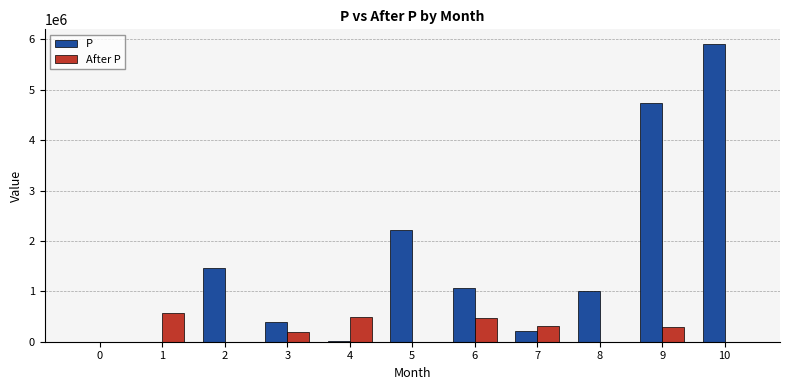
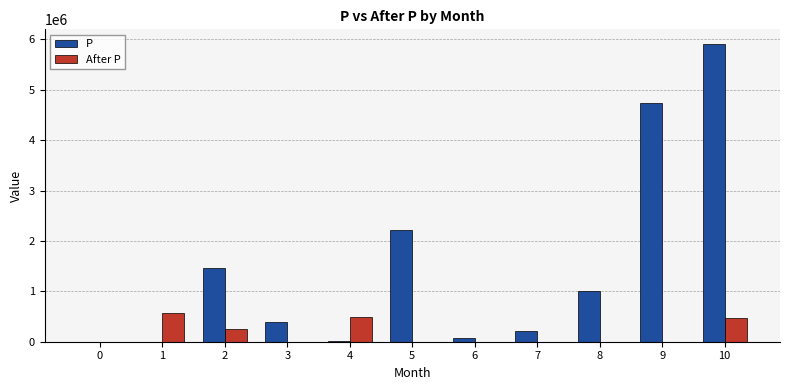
  {
    "P": {
      "2": 1500000,
      "3": 400000,
      "5": 2200000,
-     "6": 1100000,
+     "6": 100000,
      "7": 200000,
      "8": 1000000,
      "9": 4700000,
      "10": 5900000
    },
    "After P": {
      "1": 600000,
-     "2": 0,
-     "3": 200000,
+     "2": 300000,
+     "3": 0,
      "4": 500000,
-     "6": 500000,
-     "7": 300000,
-     "9": 300000,
-     "10": 0
+     "6": 0,
+     "7": 0,
+     "9": 0,
+     "10": 500000
    }
  }
